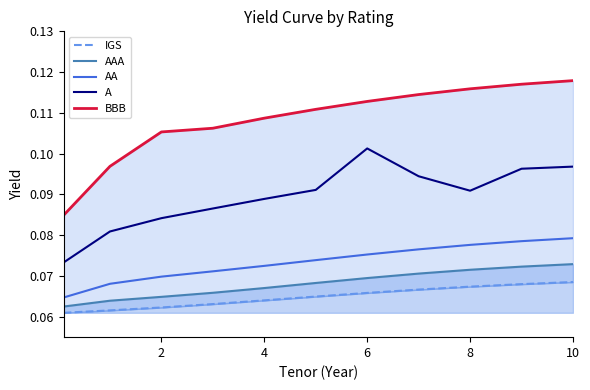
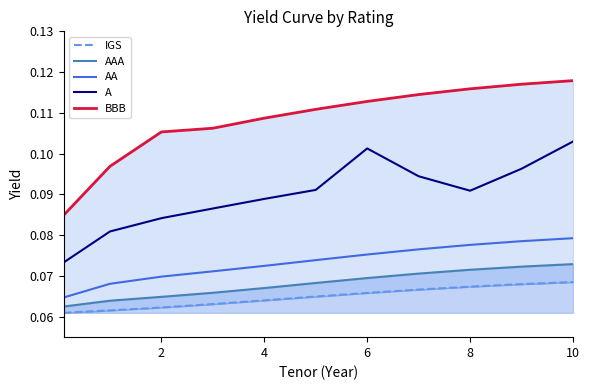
  {
    "A": {
      "2": 0.084,
      "4": 0.089,
      "6": 0.101,
      "8": 0.091,
-     "10": 0.097
+     "10": 0.103
    },
    "BBB": {
      "2": 0.105,
      "4": 0.109,
      "6": 0.113,
      "8": 0.116,
      "10": 0.118
    }
  }
